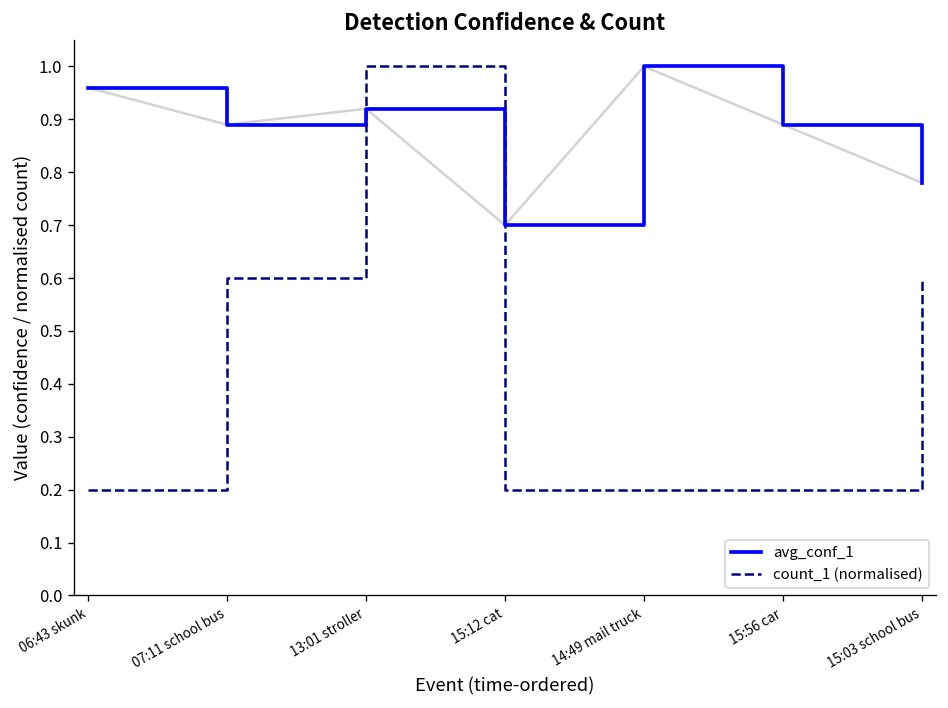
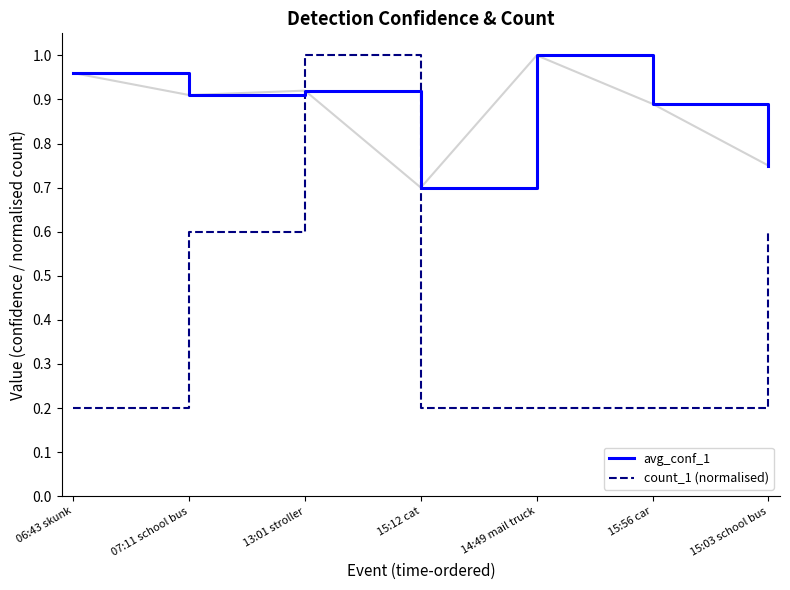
  {
    "avg_conf_1": {
      "06:43 skunk": 0.96,
-     "07:11 school bus": 0.89,
+     "07:11 school bus": 0.91,
      "13:01 stroller": 0.92,
      "15:12 cat": 0.70,
      "14:49 mail truck": 1.00,
      "15:56 car": 0.89,
-     "15:03 school bus": 0.78
+     "15:03 school bus": 0.75
    },
    "count_1 (normalised)": {
      "06:43 skunk": 0.20,
      "07:11 school bus": 0.60,
      "13:01 stroller": 1.00,
      "15:12 cat": 0.20,
      "14:49 mail truck": 0.20,
      "15:56 car": 0.20,
      "15:03 school bus": 0.60
    }
  }
